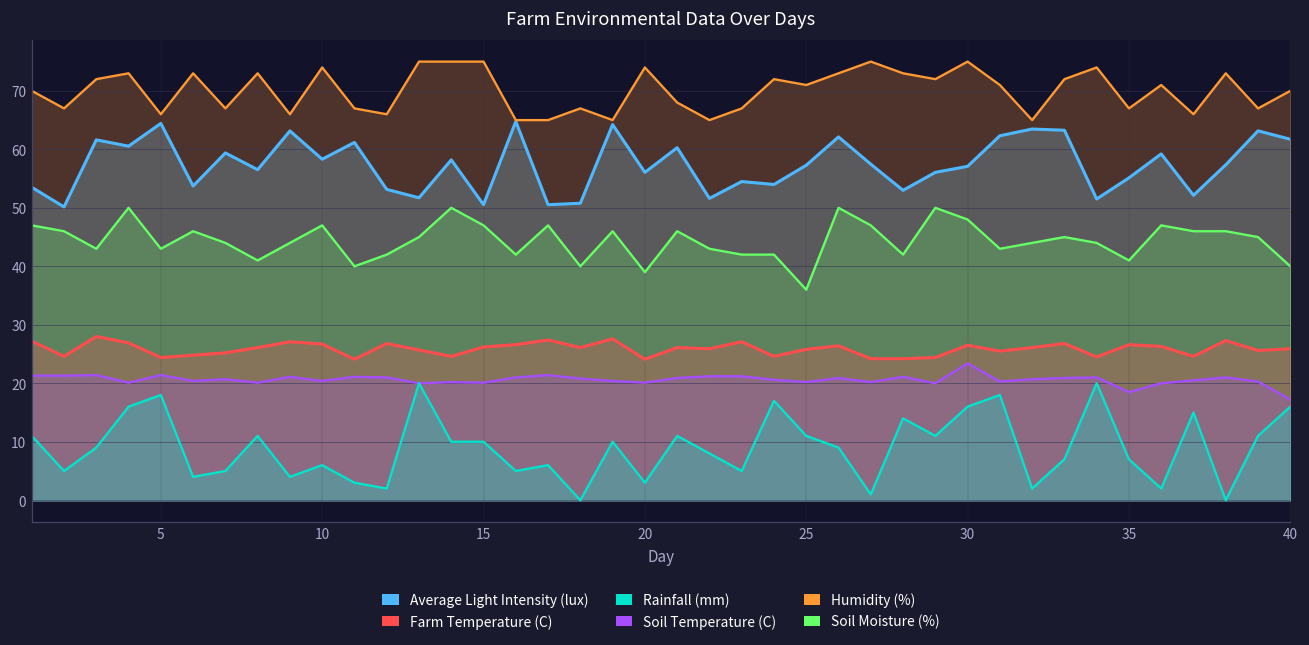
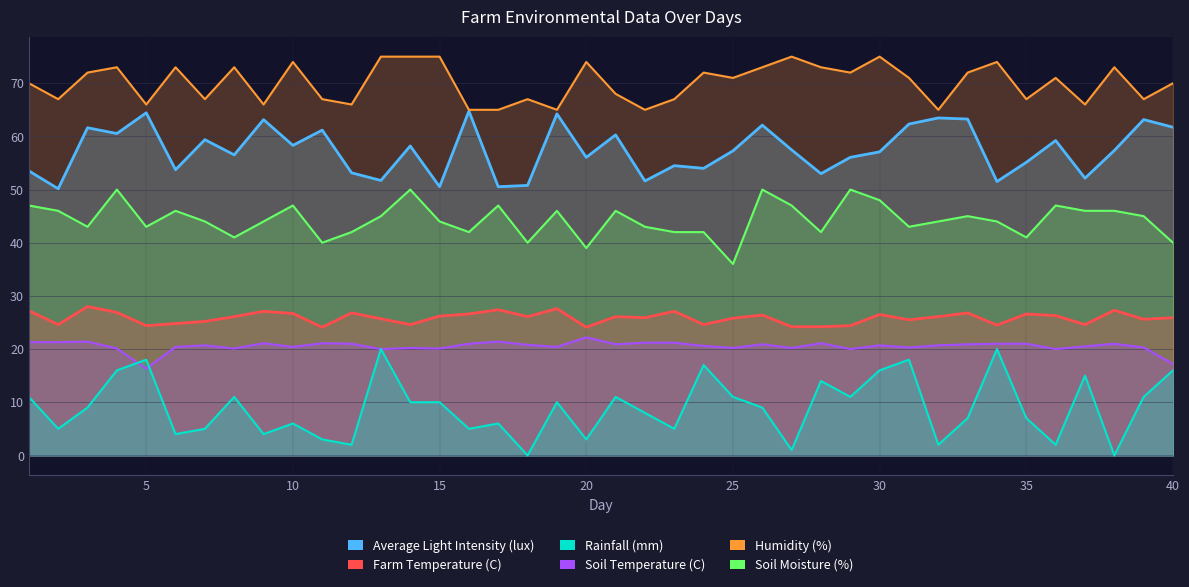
  {
    "Soil Moisture (%)": {
      "5": 43,
      "10": 47,
-     "15": 47,
+     "15": 44,
      "20": 39,
      "25": 36,
      "30": 48,
      "35": 41,
      "40": 40
    },
    "Soil Temperature (C)": {
-     "5": 21,
+     "5": 16,
      "10": 20,
      "15": 20,
-     "20": 20,
+     "20": 22,
      "25": 20,
-     "30": 23,
-     "35": 19,
+     "30": 21,
+     "35": 21,
      "40": 17
    }
  }
